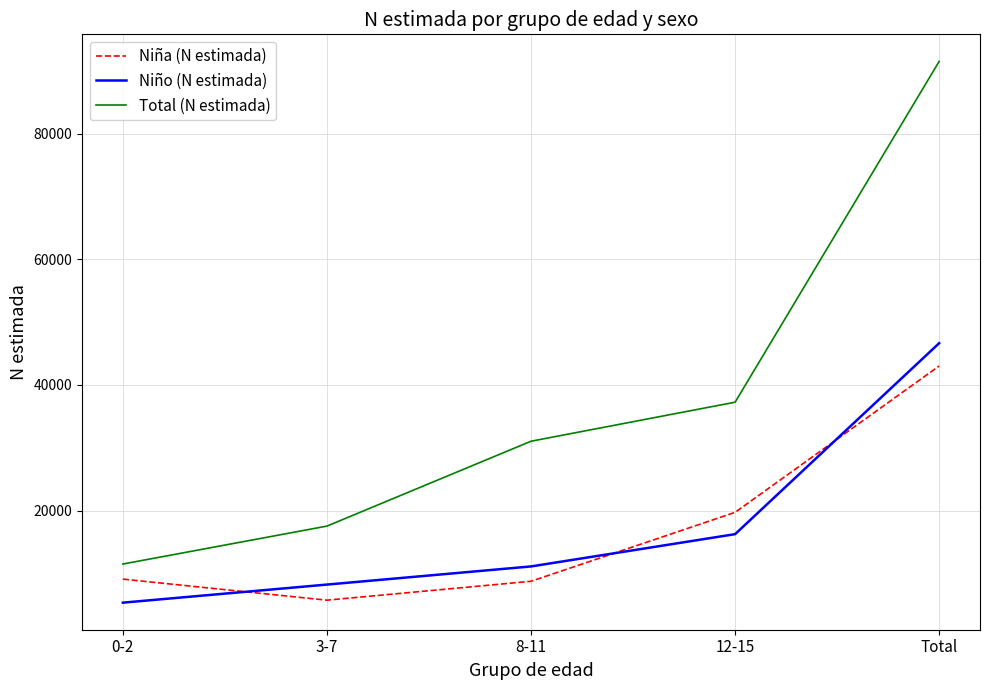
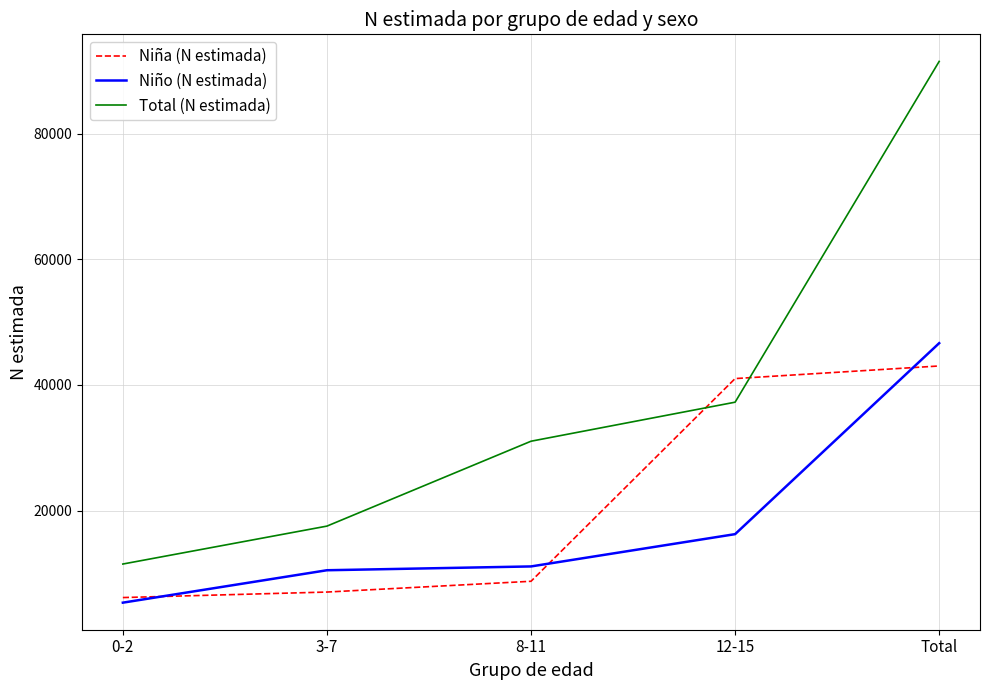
  {
    "Niña (N estimada)": {
-     "0-2": 9000,
-     "3-7": 6000,
+     "0-2": 6000,
+     "3-7": 7000,
      "8-11": 9000,
-     "12-15": 20000,
+     "12-15": 41000,
      "Total": 43000
    },
    "Niño (N estimada)": {
      "0-2": 5000,
-     "3-7": 8000,
+     "3-7": 11000,
      "8-11": 11000,
      "12-15": 16000,
      "Total": 47000
    },
    "Total (N estimada)": {
      "0-2": 11000,
      "3-7": 18000,
      "8-11": 31000,
      "12-15": 37000,
      "Total": 92000
    }
  }
